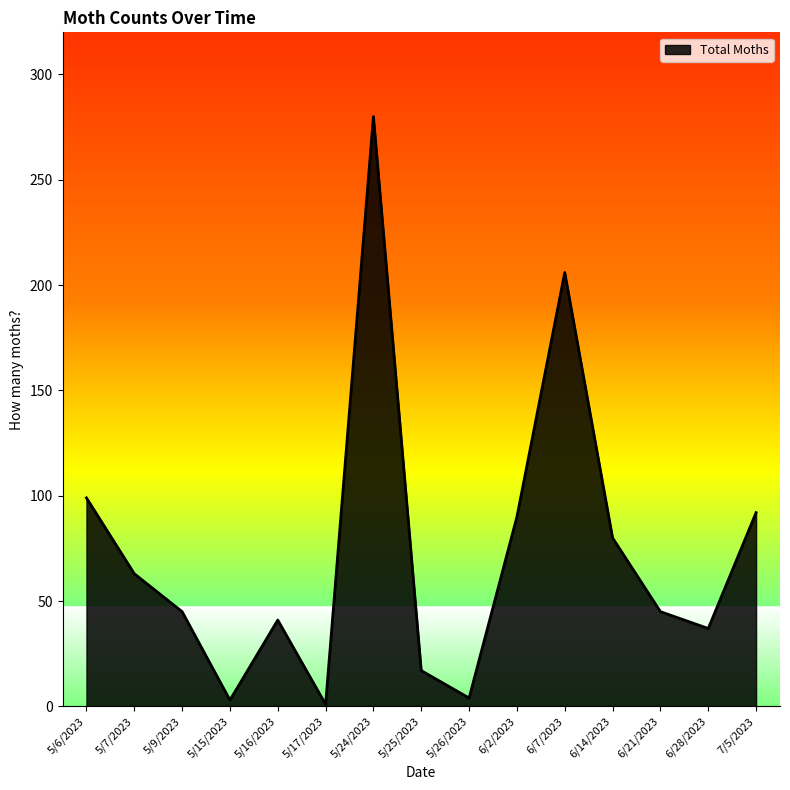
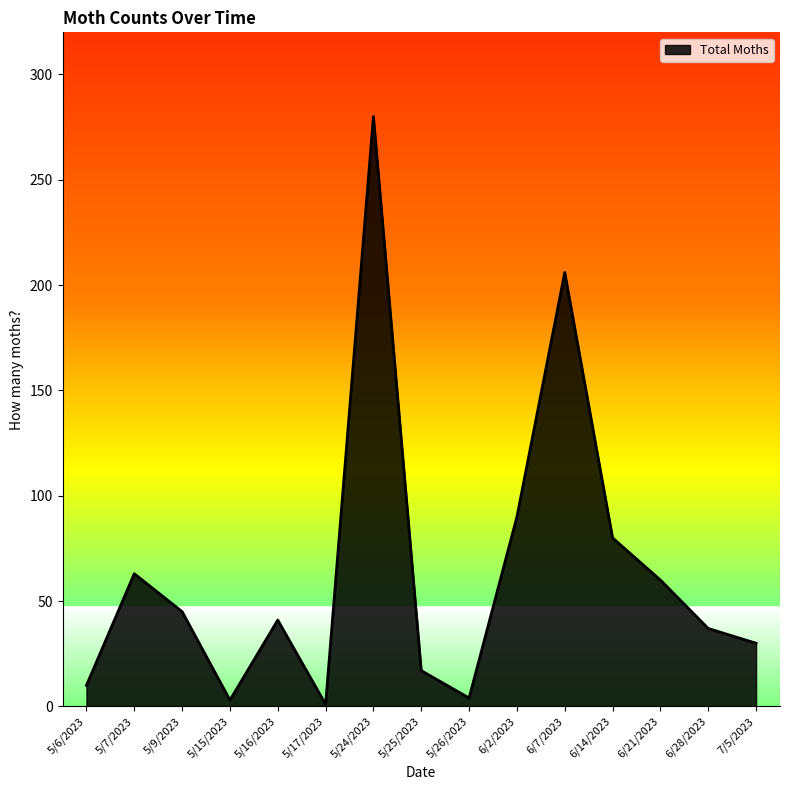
  {
-   "5/6/2023": 99,
+   "5/6/2023": 10,
    "5/7/2023": 63,
    "5/9/2023": 45,
    "5/15/2023": 3,
    "5/16/2023": 41,
    "5/17/2023": 1,
    "5/24/2023": 280,
    "5/25/2023": 17,
    "5/26/2023": 4,
    "6/2/2023": 90,
    "6/7/2023": 206,
    "6/14/2023": 80,
-   "6/21/2023": 45,
+   "6/21/2023": 60,
    "6/28/2023": 37,
-   "7/5/2023": 92
+   "7/5/2023": 30
  }
